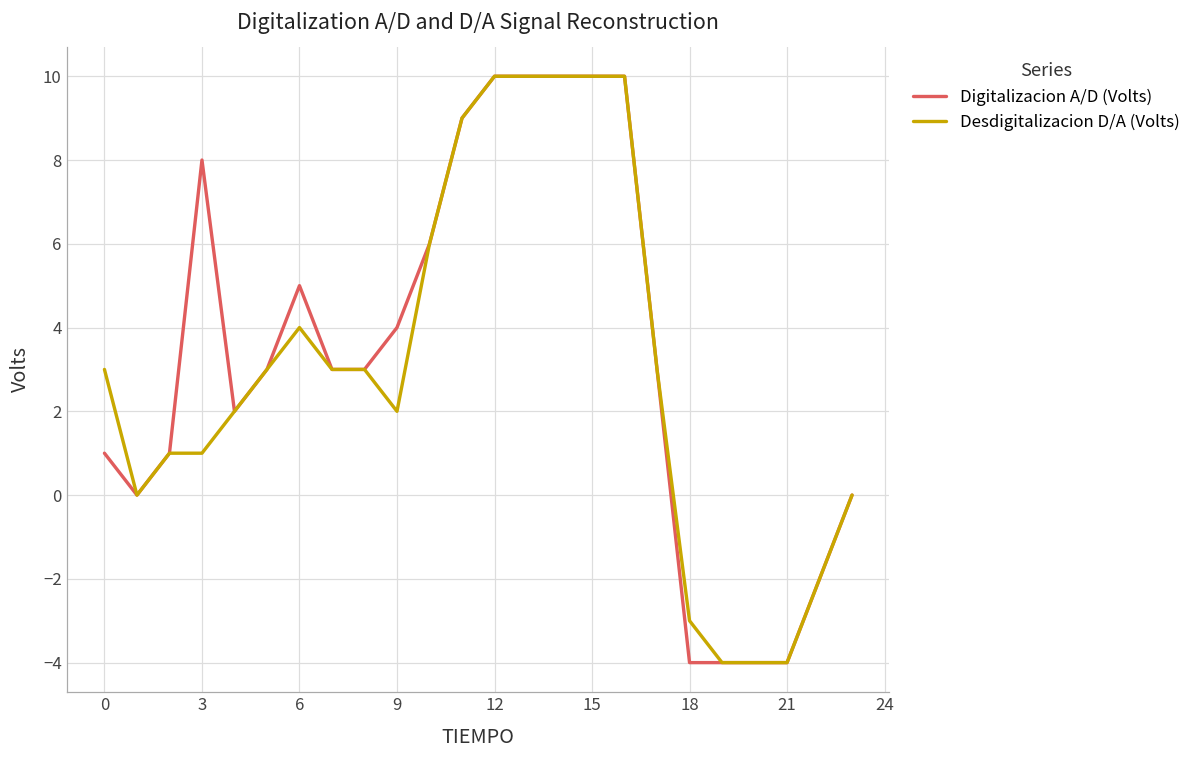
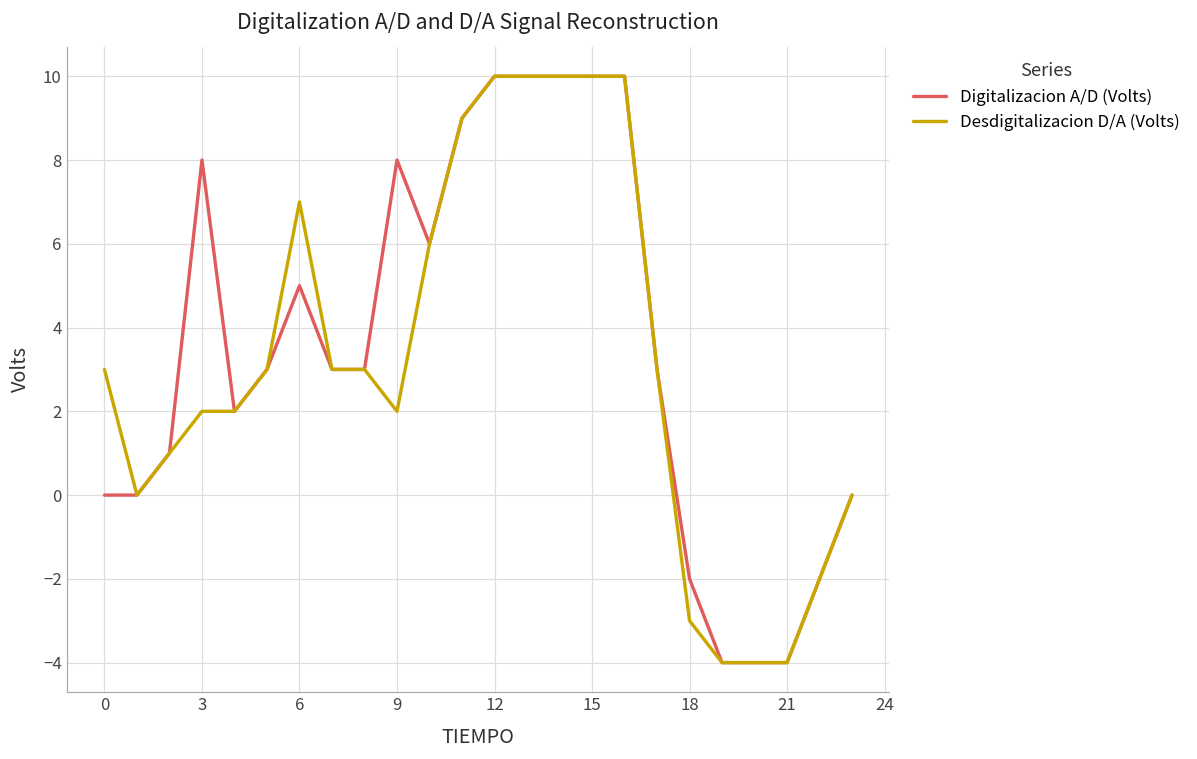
  {
    "Digitalizacion A/D (Volts)": {
-     "0": 1,
+     "0": 0,
      "3": 8,
      "6": 5,
-     "9": 4,
-     "18": -4
+     "9": 8,
+     "18": -2
    },
    "Desdigitalizacion D/A (Volts)": {
      "0": 3,
-     "3": 1,
-     "6": 4,
+     "3": 2,
+     "6": 7,
      "9": 2,
      "18": -3
    }
  }
